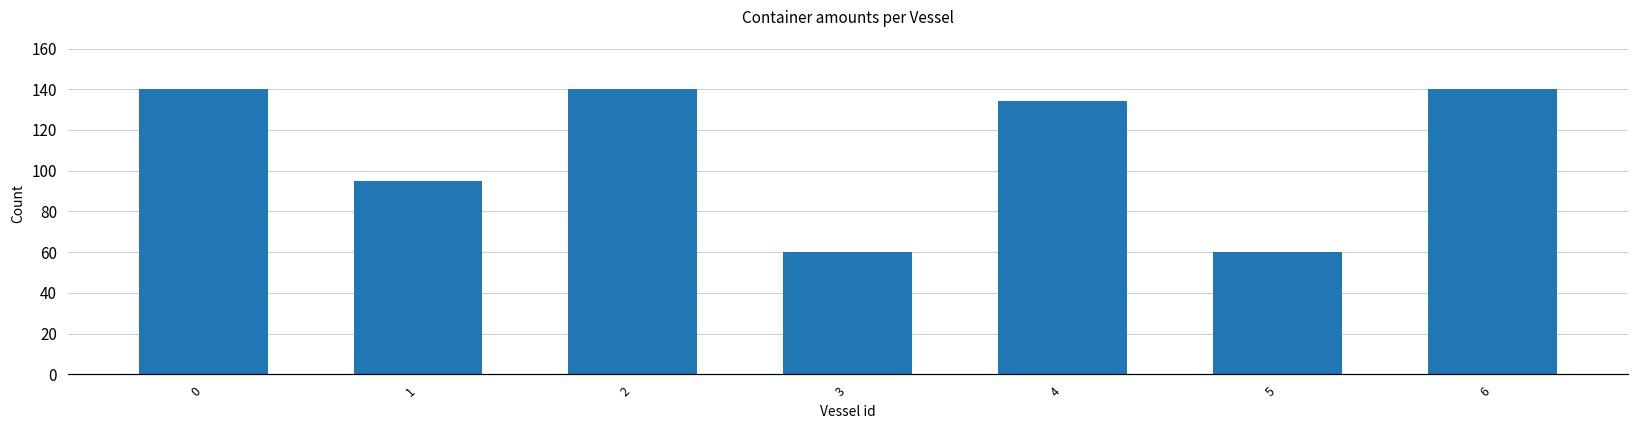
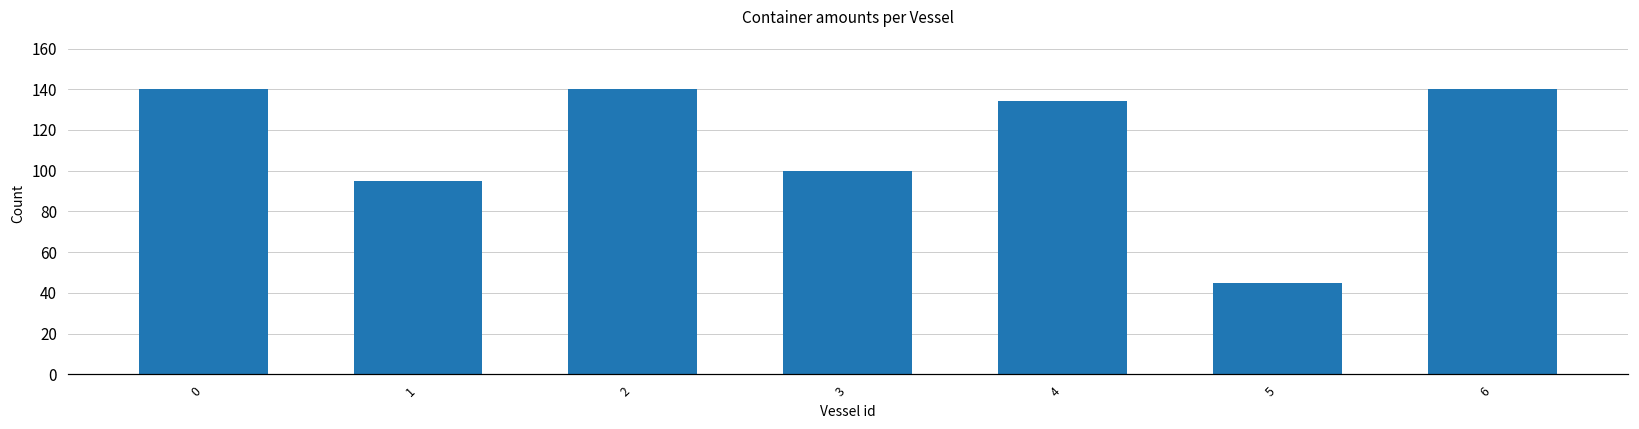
  {
    "0": 140,
    "1": 95,
    "2": 140,
-   "3": 60,
+   "3": 100,
    "4": 134,
-   "5": 60,
+   "5": 45,
    "6": 140
  }
